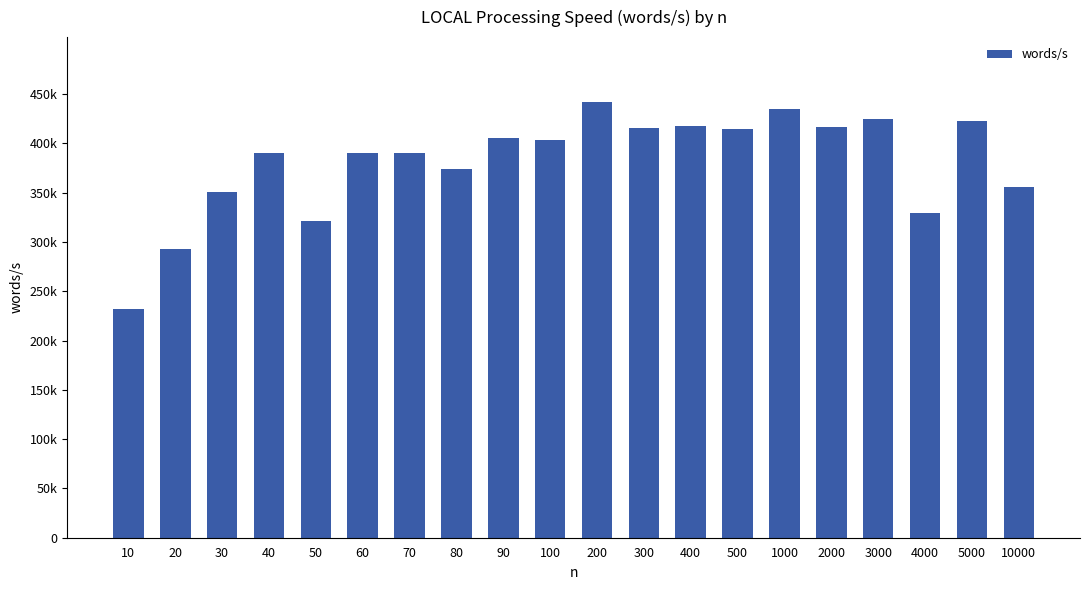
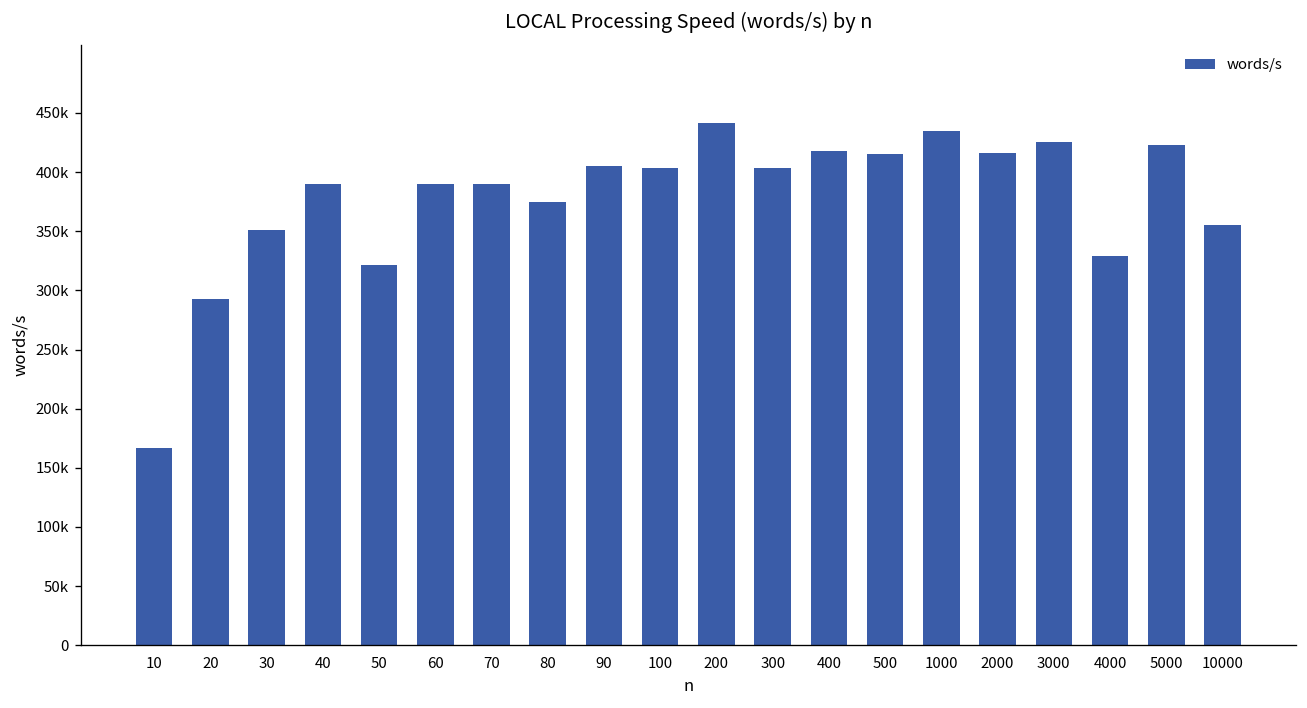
  {
-   "10": 230000,
+   "10": 170000,
    "20": 290000,
    "30": 350000,
    "40": 390000,
    "50": 320000,
    "60": 390000,
    "70": 390000,
    "80": 370000,
    "90": 410000,
    "100": 400000,
    "200": 440000,
-   "300": 420000,
+   "300": 400000,
    "400": 420000,
    "500": 420000,
    "1000": 440000,
    "2000": 420000,
    "3000": 430000,
    "4000": 330000,
    "5000": 420000,
    "10000": 360000
  }
